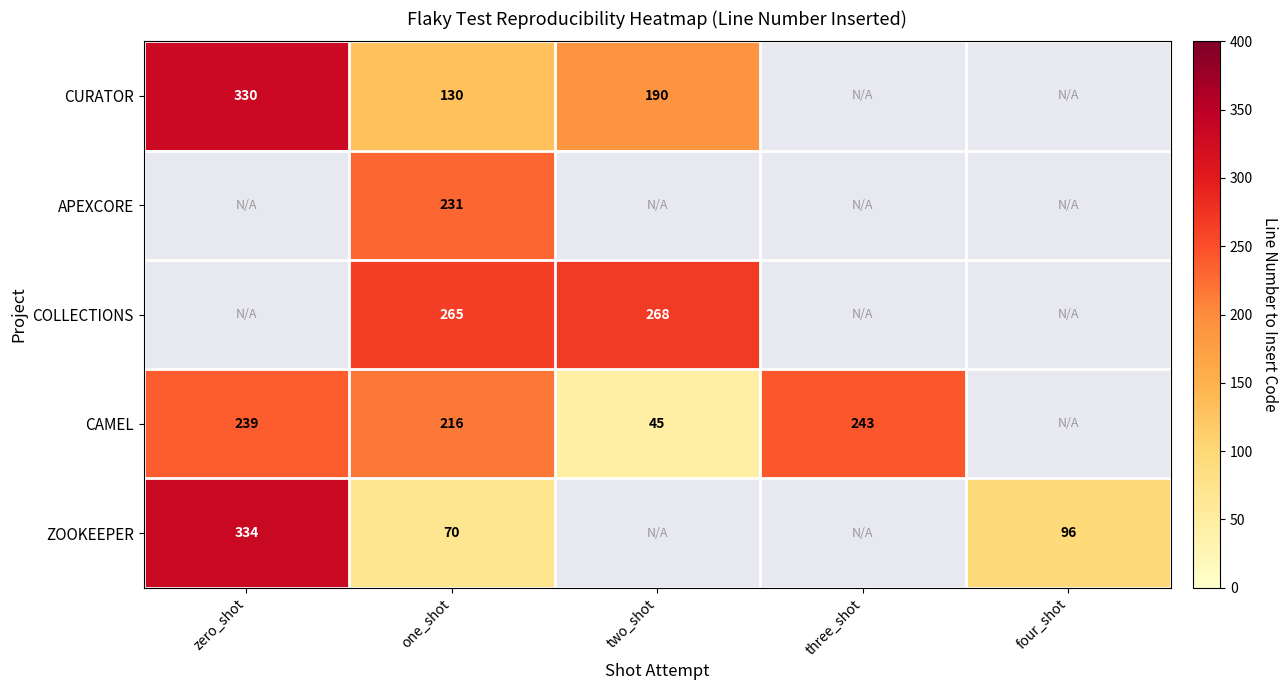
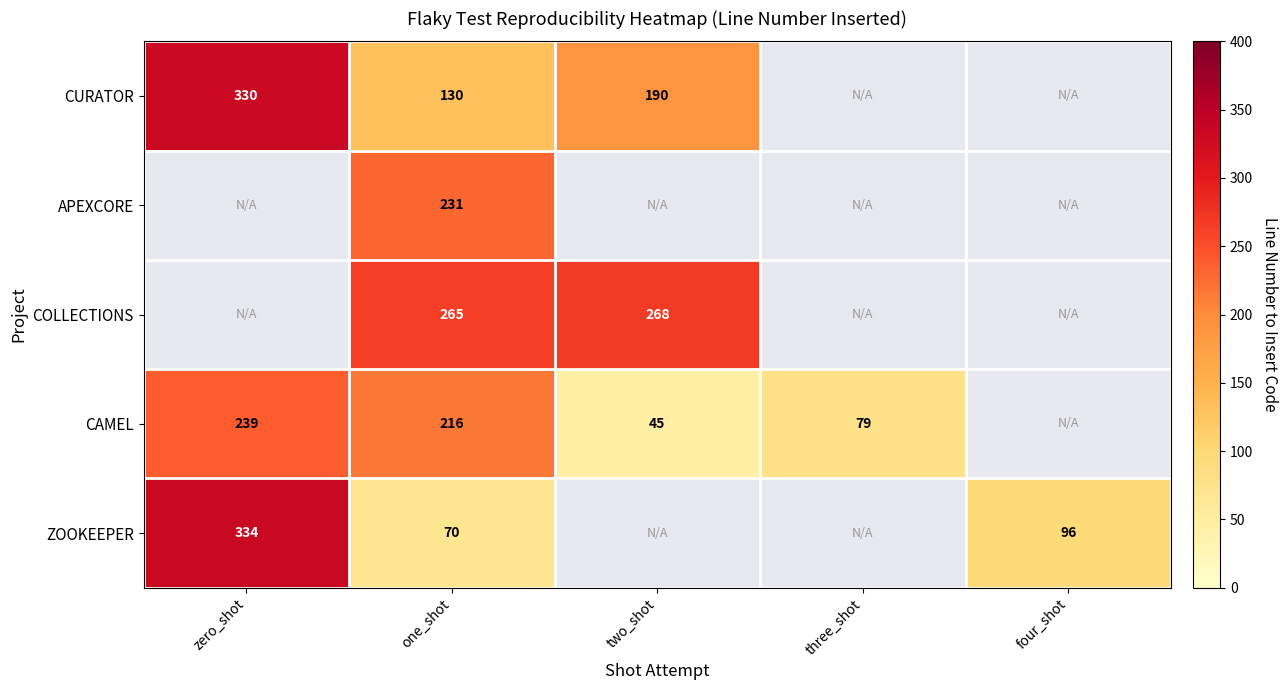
  {
    "CURATOR": {
      "zero_shot": 330,
      "one_shot": 130,
      "two_shot": 190
    },
    "APEXCORE": {
      "one_shot": 231
    },
    "COLLECTIONS": {
      "one_shot": 265,
      "two_shot": 268
    },
    "CAMEL": {
      "zero_shot": 239,
      "one_shot": 216,
      "two_shot": 45,
-     "three_shot": 243
+     "three_shot": 79
    },
    "ZOOKEEPER": {
      "zero_shot": 334,
      "one_shot": 70,
      "four_shot": 96
    }
  }
